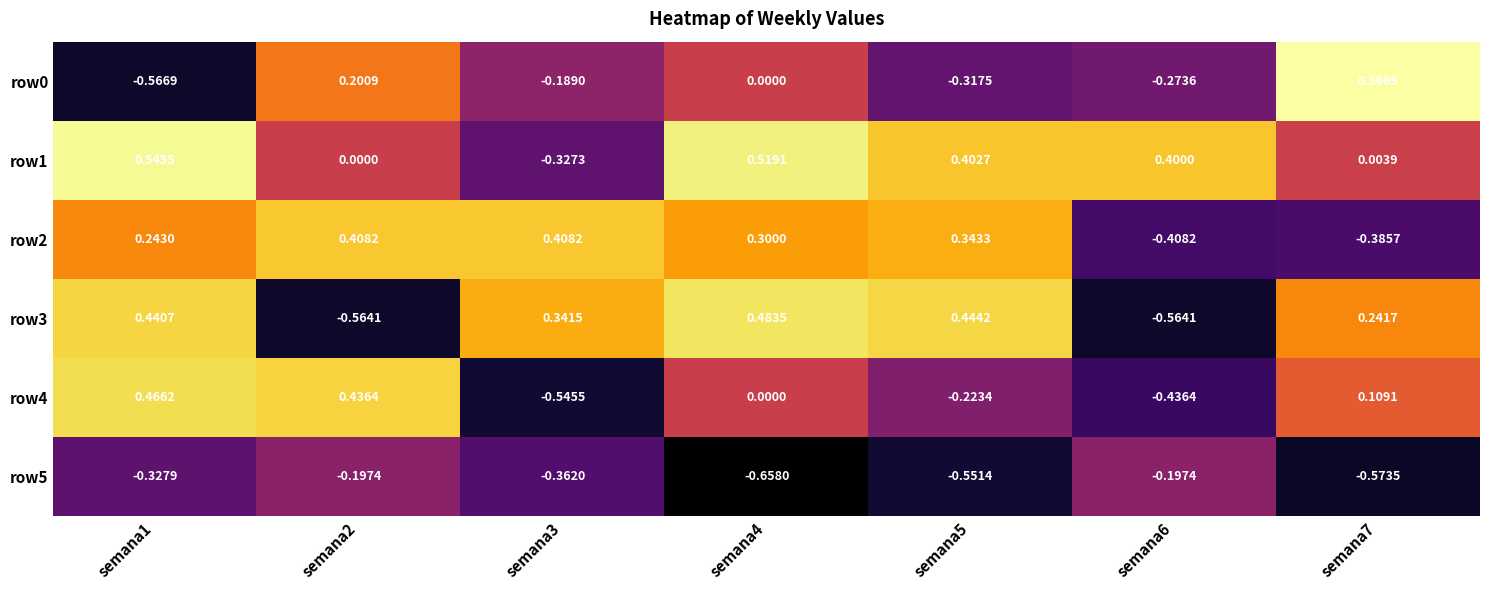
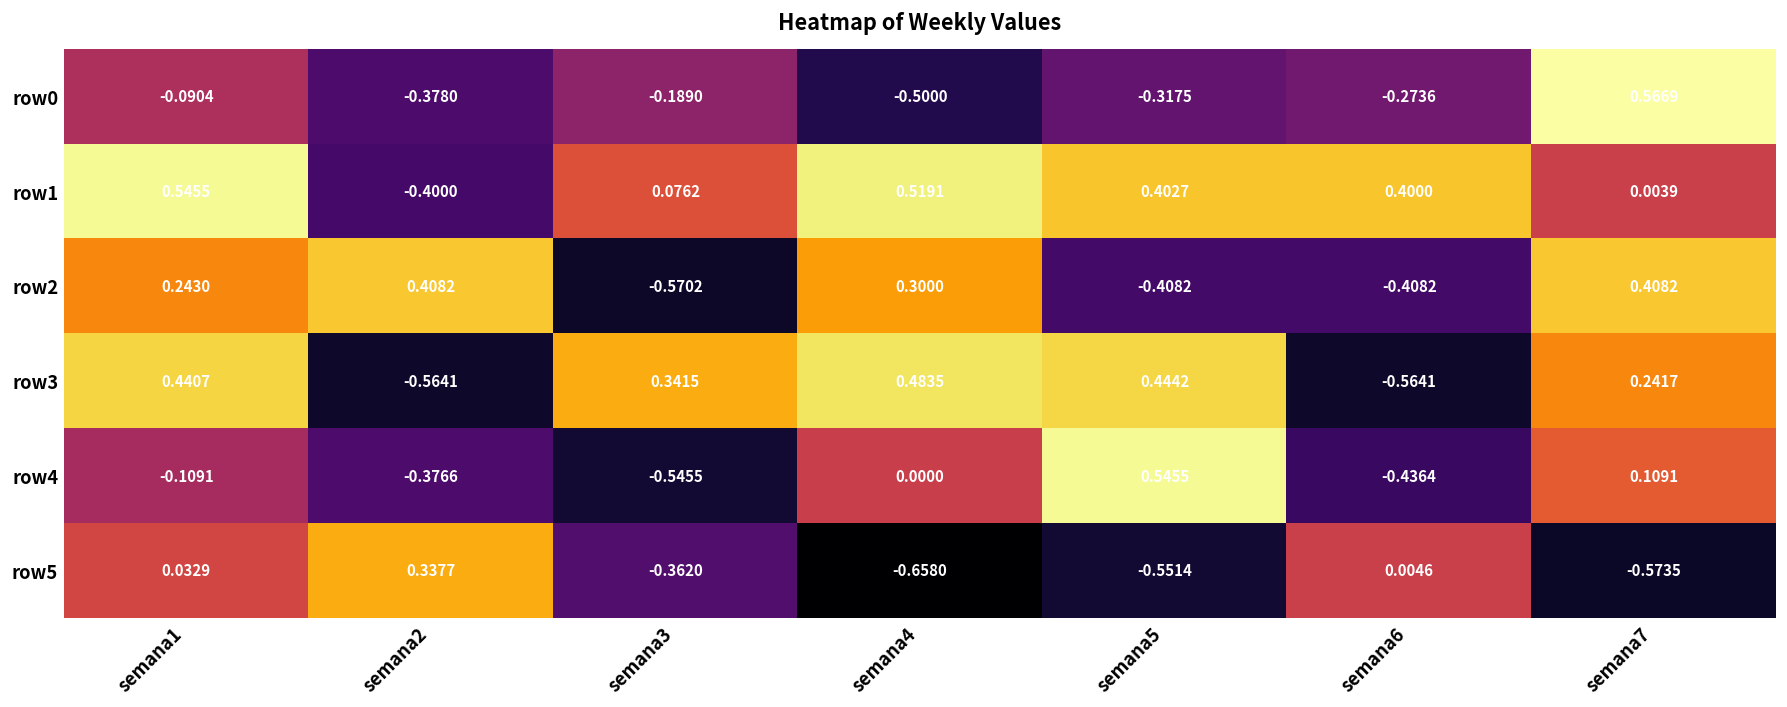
  {
    "row0": {
-     "semana1": -0.5669,
-     "semana2": 0.2009,
+     "semana1": -0.0904,
+     "semana2": -0.3780,
      "semana3": -0.1890,
-     "semana4": 0.0000,
+     "semana4": -0.5000,
      "semana5": -0.3175,
      "semana6": -0.2736,
      "semana7": 0.5669
    },
    "row1": {
      "semana1": 0.5455,
-     "semana2": 0.0000,
-     "semana3": -0.3273,
+     "semana2": -0.4000,
+     "semana3": 0.0762,
      "semana4": 0.5191,
      "semana5": 0.4027,
      "semana6": 0.4000,
      "semana7": 0.0039
    },
    "row2": {
      "semana1": 0.2430,
      "semana2": 0.4082,
-     "semana3": 0.4082,
+     "semana3": -0.5702,
      "semana4": 0.3000,
-     "semana5": 0.3433,
+     "semana5": -0.4082,
      "semana6": -0.4082,
-     "semana7": -0.3857
+     "semana7": 0.4082
    },
    "row3": {
      "semana1": 0.4407,
      "semana2": -0.5641,
      "semana3": 0.3415,
      "semana4": 0.4835,
      "semana5": 0.4442,
      "semana6": -0.5641,
      "semana7": 0.2417
    },
    "row4": {
-     "semana1": 0.4662,
-     "semana2": 0.4364,
+     "semana1": -0.1091,
+     "semana2": -0.3766,
      "semana3": -0.5455,
      "semana4": 0.0000,
-     "semana5": -0.2234,
+     "semana5": 0.5455,
      "semana6": -0.4364,
      "semana7": 0.1091
    },
    "row5": {
-     "semana1": -0.3279,
-     "semana2": -0.1974,
+     "semana1": 0.0329,
+     "semana2": 0.3377,
      "semana3": -0.3620,
      "semana4": -0.6580,
      "semana5": -0.5514,
-     "semana6": -0.1974,
+     "semana6": 0.0046,
      "semana7": -0.5735
    }
  }
